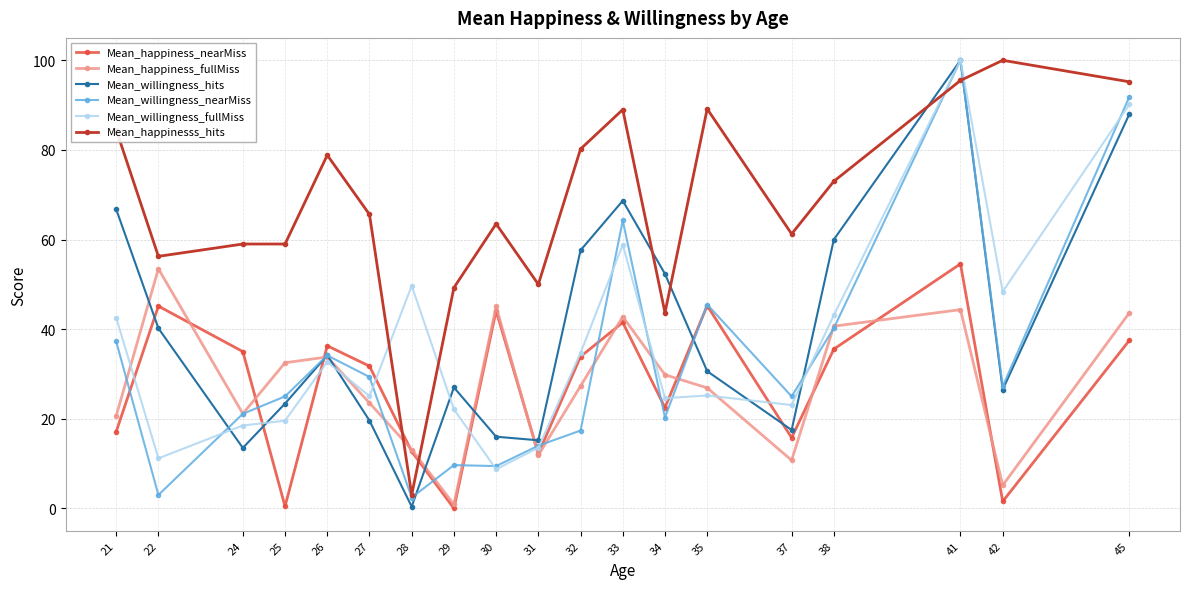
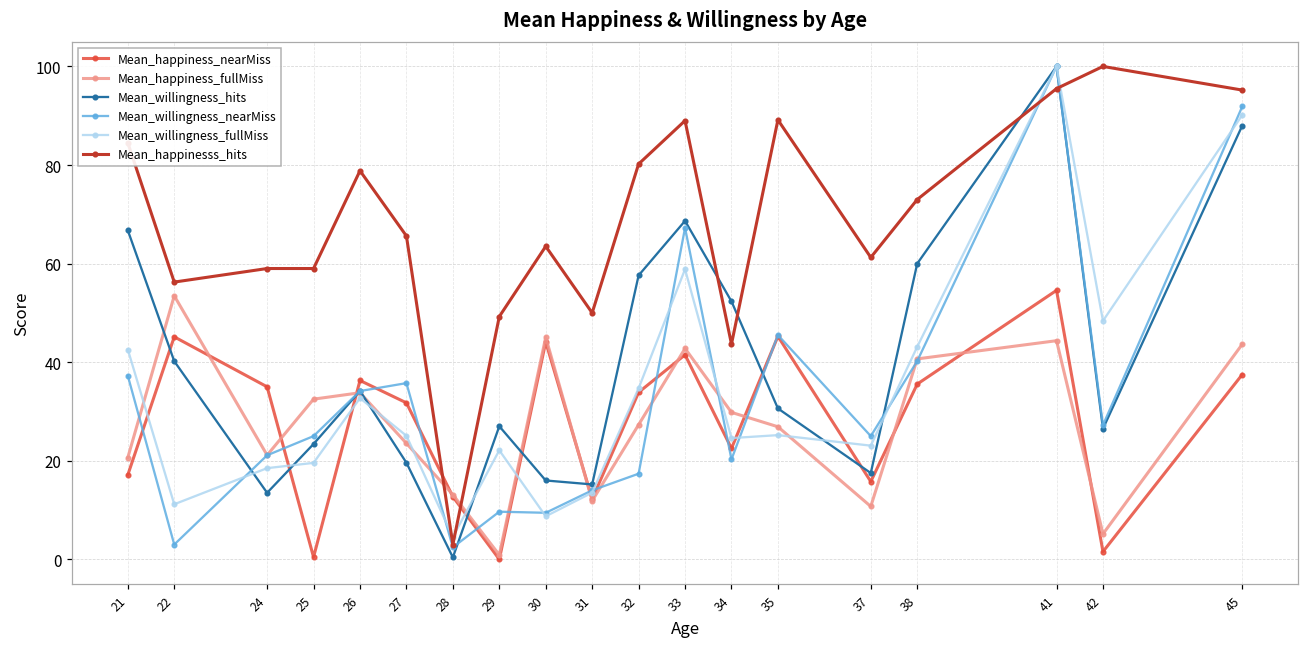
  {
    "Mean_happiness_fullMiss": {
      "21": 21,
      "22": 53,
      "25": 33,
      "27": 24,
      "29": 1,
      "30": 45,
      "32": 27,
      "33": 43,
      "34": 30,
      "35": 27,
      "37": 11,
      "41": 44,
      "42": 5,
      "45": 44
    },
    "Mean_willingness_hits": {
      "21": 67,
      "22": 40,
      "24": 14,
      "25": 23,
      "27": 20,
      "28": 0,
      "29": 27,
      "30": 16,
      "31": 15,
      "32": 58,
      "33": 69,
      "34": 52,
      "35": 31,
      "37": 18,
      "38": 60,
      "42": 27,
      "45": 88
    },
    "Mean_willingness_nearMiss": {
      "21": 37,
      "22": 3,
      "25": 25,
-     "27": 29,
+     "27": 36,
      "29": 10,
      "30": 9,
      "32": 17,
-     "33": 64,
+     "33": 67,
      "34": 20,
      "37": 25,
      "42": 27,
      "45": 92
    },
    "Mean_willingness_fullMiss": {
      "21": 43,
      "22": 11,
      "24": 19,
      "25": 20,
      "26": 33,
      "27": 25,
-     "28": 50,
+     "28": 5,
      "29": 22,
      "30": 9,
      "32": 35,
      "33": 59,
      "34": 25,
      "35": 25,
      "37": 23,
      "38": 43,
      "42": 48,
      "45": 90
    }
  }
